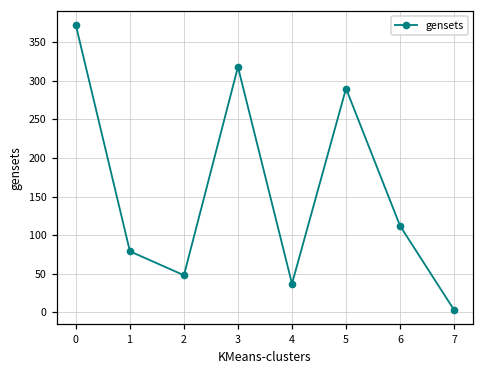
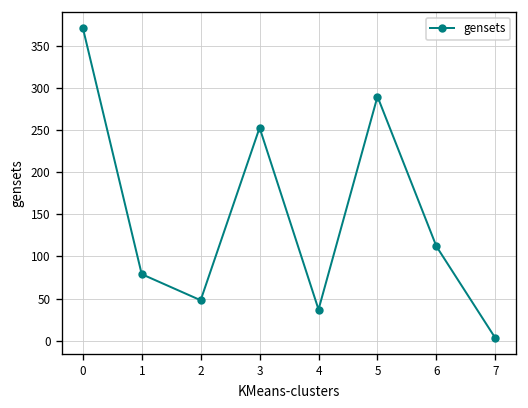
  {
    "0": 370,
    "1": 80,
    "2": 50,
-   "3": 320,
+   "3": 250,
    "4": 40,
    "5": 290,
    "6": 110,
    "7": 0
  }
